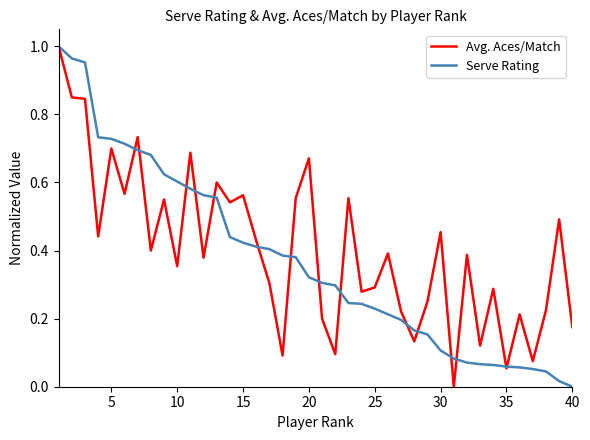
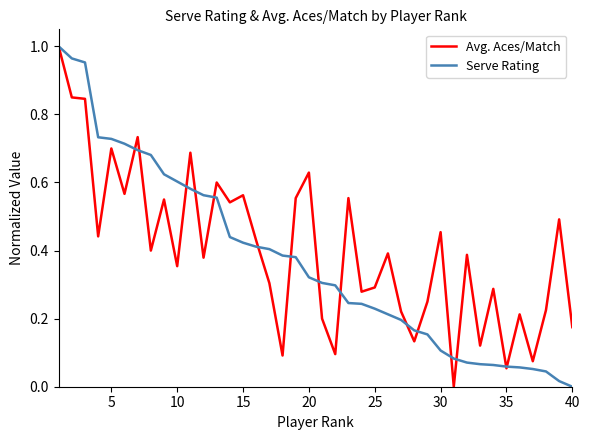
  {
    "Avg. Aces/Match": {
      "5": 0.70,
      "10": 0.35,
      "15": 0.56,
-     "20": 0.67,
+     "20": 0.63,
      "25": 0.29,
      "30": 0.45,
      "40": 0.18
    },
    "Serve Rating": {
      "5": 0.73,
      "10": 0.60,
      "15": 0.42,
      "20": 0.32,
      "25": 0.23,
      "30": 0.11,
      "40": 0.00
    }
  }
